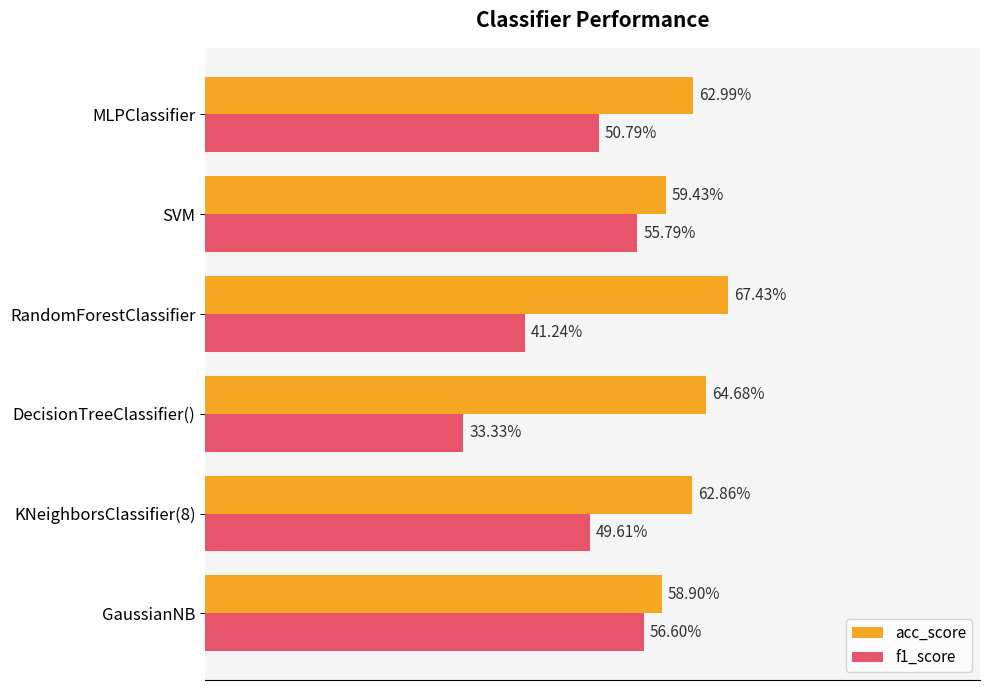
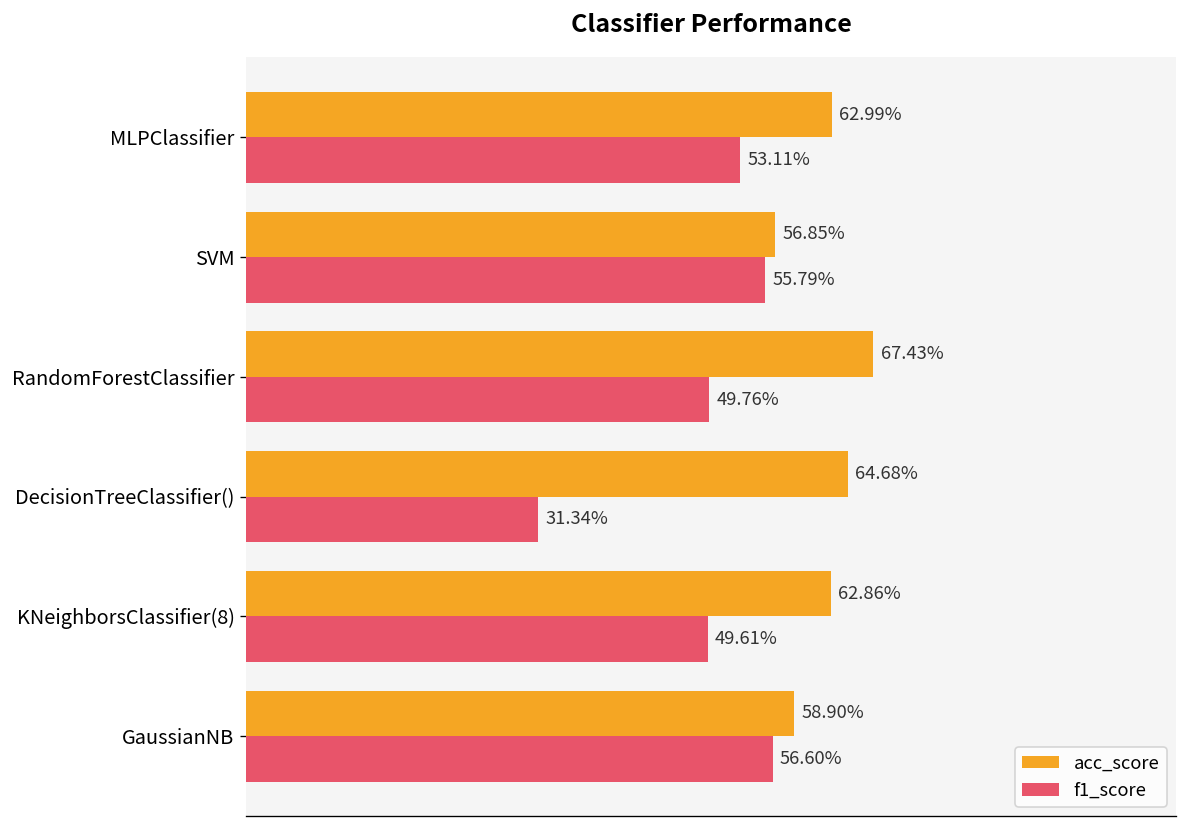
  {
    "acc_score": {
      "MLPClassifier": "62.99%",
-     "SVM": "59.43%",
+     "SVM": "56.85%",
      "RandomForestClassifier": "67.43%",
      "DecisionTreeClassifier()": "64.68%",
      "KNeighborsClassifier(8)": "62.86%",
      "GaussianNB": "58.90%"
    },
    "f1_score": {
-     "MLPClassifier": "50.79%",
+     "MLPClassifier": "53.11%",
      "SVM": "55.79%",
-     "RandomForestClassifier": "41.24%",
-     "DecisionTreeClassifier()": "33.33%",
+     "RandomForestClassifier": "49.76%",
+     "DecisionTreeClassifier()": "31.34%",
      "KNeighborsClassifier(8)": "49.61%",
      "GaussianNB": "56.60%"
    }
  }
